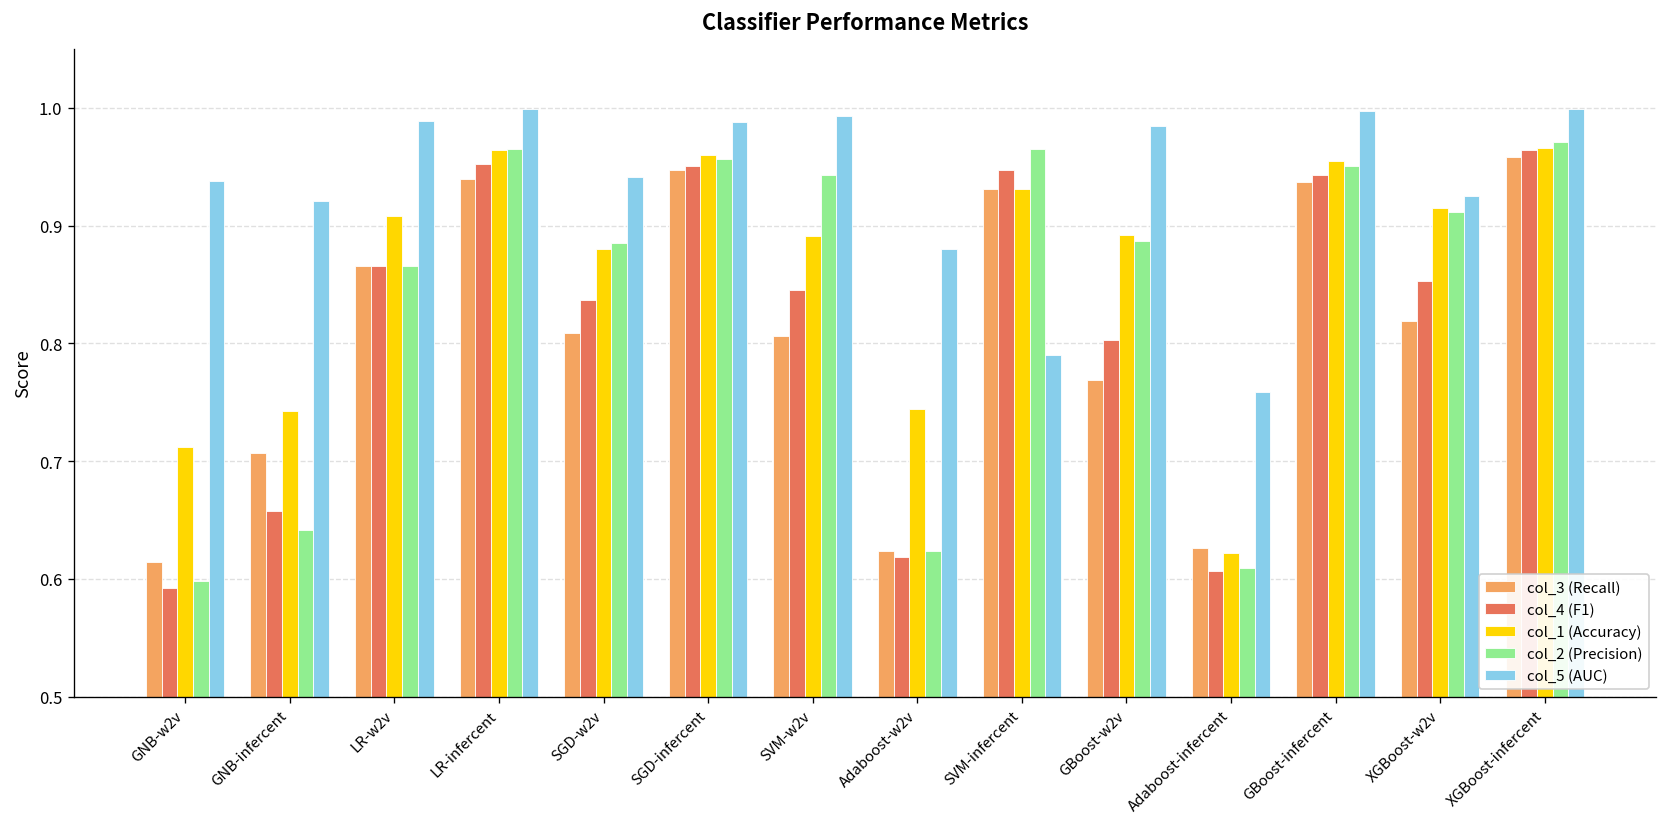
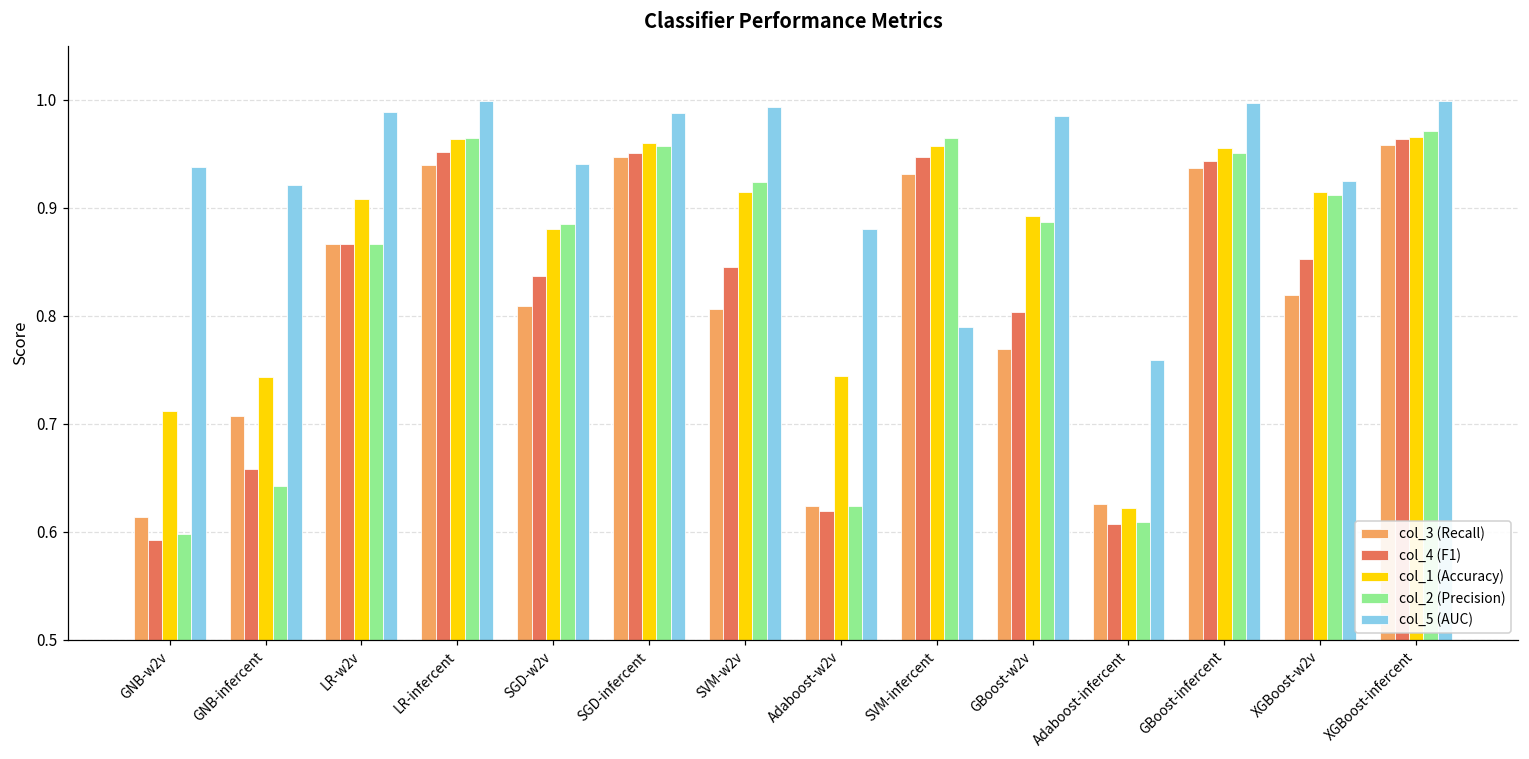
  {
    "col_1 (Accuracy)": {
      "GNB-w2v": 0.71,
      "GNB-infercent": 0.74,
      "LR-w2v": 0.91,
      "LR-infercent": 0.96,
      "SGD-w2v": 0.88,
      "SGD-infercent": 0.96,
-     "SVM-w2v": 0.89,
+     "SVM-w2v": 0.92,
      "Adaboost-w2v": 0.74,
-     "SVM-infercent": 0.93,
+     "SVM-infercent": 0.96,
      "GBoost-w2v": 0.89,
      "Adaboost-infercent": 0.62,
      "GBoost-infercent": 0.96,
      "XGBoost-w2v": 0.92,
      "XGBoost-infercent": 0.97
    },
    "col_2 (Precision)": {
      "GNB-w2v": 0.60,
      "GNB-infercent": 0.64,
      "LR-w2v": 0.87,
      "LR-infercent": 0.97,
      "SGD-w2v": 0.89,
      "SGD-infercent": 0.96,
-     "SVM-w2v": 0.94,
+     "SVM-w2v": 0.92,
      "Adaboost-w2v": 0.62,
      "SVM-infercent": 0.97,
      "GBoost-w2v": 0.89,
      "Adaboost-infercent": 0.61,
      "GBoost-infercent": 0.95,
      "XGBoost-w2v": 0.91,
      "XGBoost-infercent": 0.97
    },
    "col_5 (AUC)": {
      "GNB-w2v": 0.94,
      "GNB-infercent": 0.92,
      "LR-w2v": 0.99,
      "LR-infercent": 1.00,
      "SGD-w2v": 0.94,
      "SGD-infercent": 0.99,
      "SVM-w2v": 0.99,
      "Adaboost-w2v": 0.88,
      "SVM-infercent": 0.79,
      "GBoost-w2v": 0.99,
      "Adaboost-infercent": 0.76,
      "GBoost-infercent": 1.00,
      "XGBoost-w2v": 0.93,
      "XGBoost-infercent": 1.00
    }
  }
